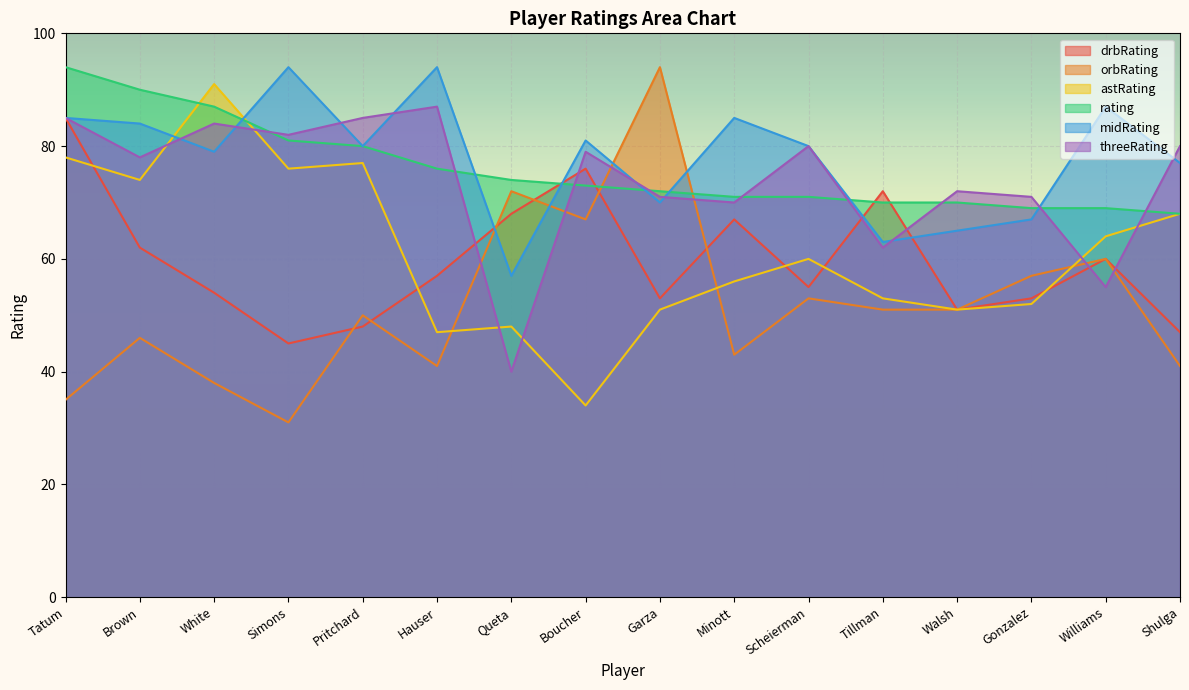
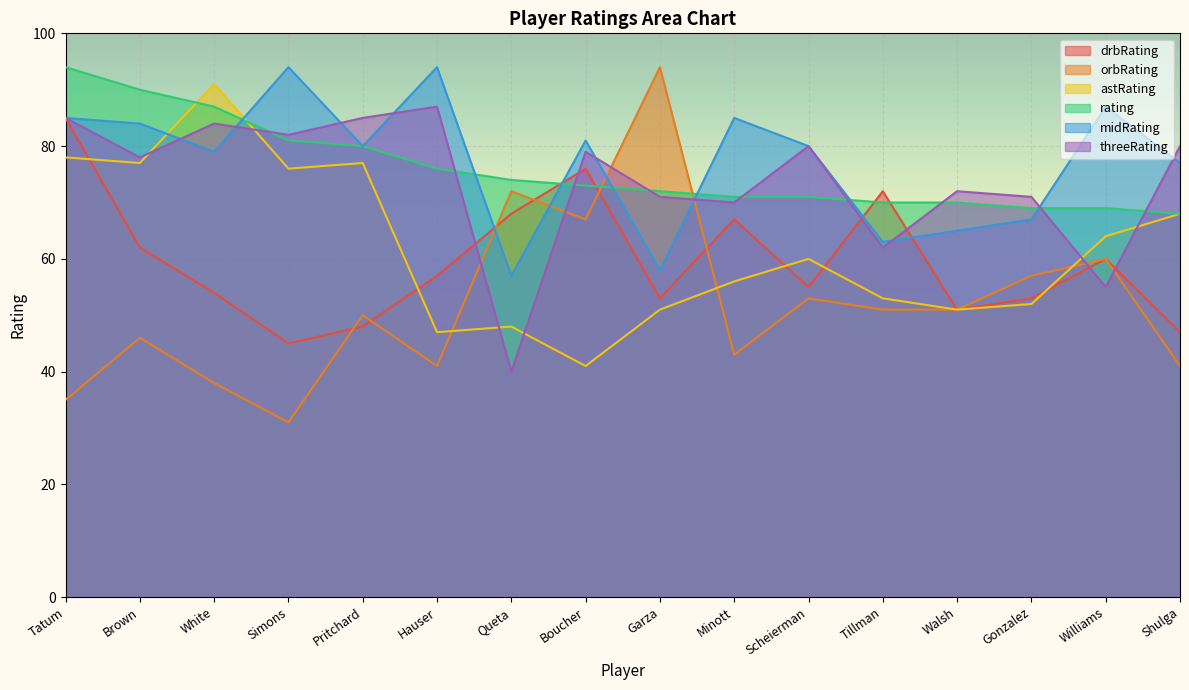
  {
    "astRating": {
      "Tatum": 78,
-     "Brown": 74,
+     "Brown": 77,
      "White": 91,
      "Simons": 76,
      "Pritchard": 77,
      "Hauser": 47,
      "Queta": 48,
-     "Boucher": 34,
+     "Boucher": 41,
      "Garza": 51,
      "Minott": 56,
      "Scheierman": 60,
      "Tillman": 53,
      "Gonzalez": 52,
      "Williams": 64
    },
    "rating": {
      "Tatum": 94,
      "Brown": 90,
      "White": 87,
      "Simons": 81,
      "Hauser": 76,
      "Queta": 74,
      "Boucher": 73,
      "Garza": 72,
      "Minott": 71,
      "Scheierman": 71,
      "Tillman": 70,
      "Walsh": 70,
      "Gonzalez": 69,
      "Williams": 69
    },
    "midRating": {
      "Brown": 84,
      "White": 79,
      "Simons": 94,
      "Hauser": 94,
      "Queta": 57,
      "Boucher": 81,
-     "Garza": 70,
+     "Garza": 58,
      "Minott": 85,
      "Tillman": 63,
      "Walsh": 65,
      "Gonzalez": 67,
      "Shulga": 77
    },
    "threeRating": {
      "Brown": 78,
      "White": 84,
      "Simons": 82,
      "Pritchard": 85,
      "Hauser": 87,
      "Queta": 40,
      "Boucher": 79,
      "Garza": 71,
      "Minott": 70,
      "Tillman": 62,
      "Walsh": 72,
      "Gonzalez": 71,
      "Williams": 55,
      "Shulga": 80
    }
  }
